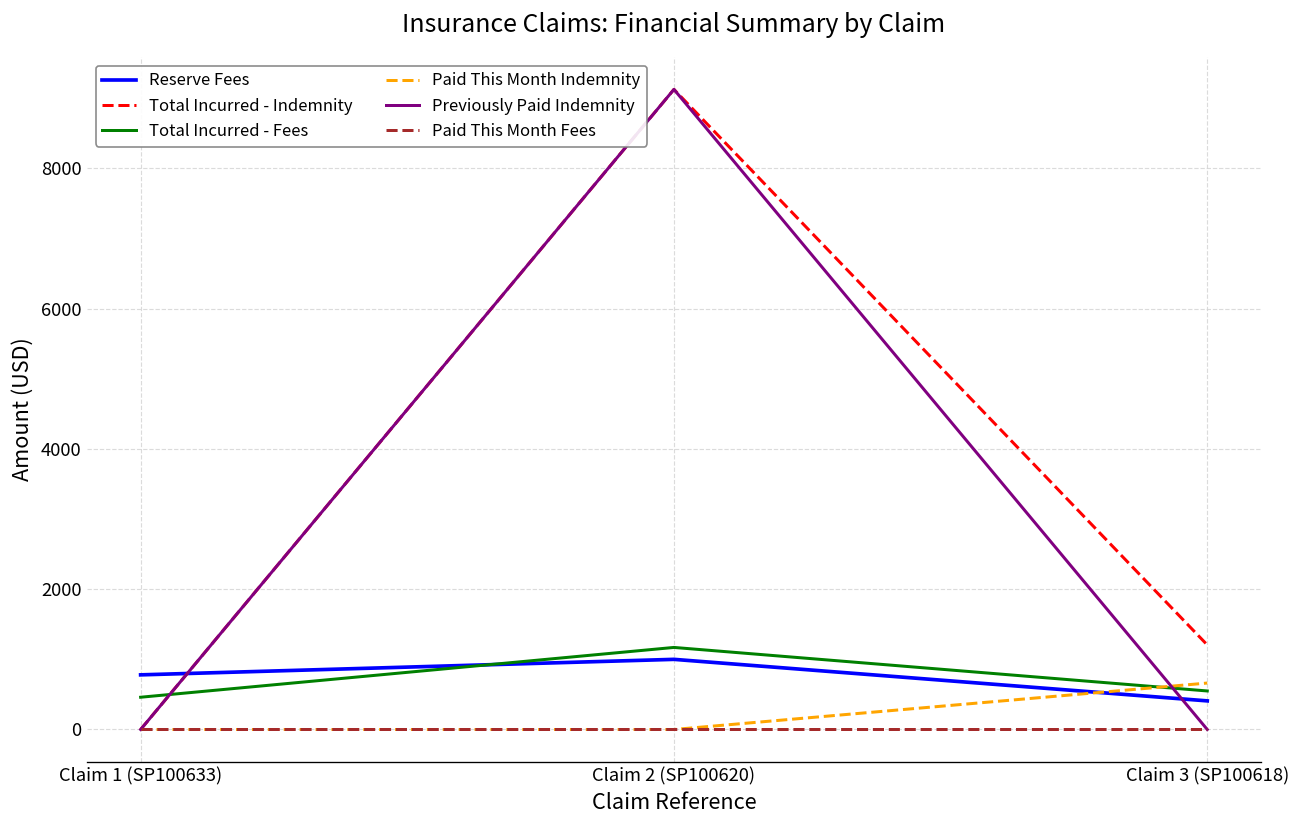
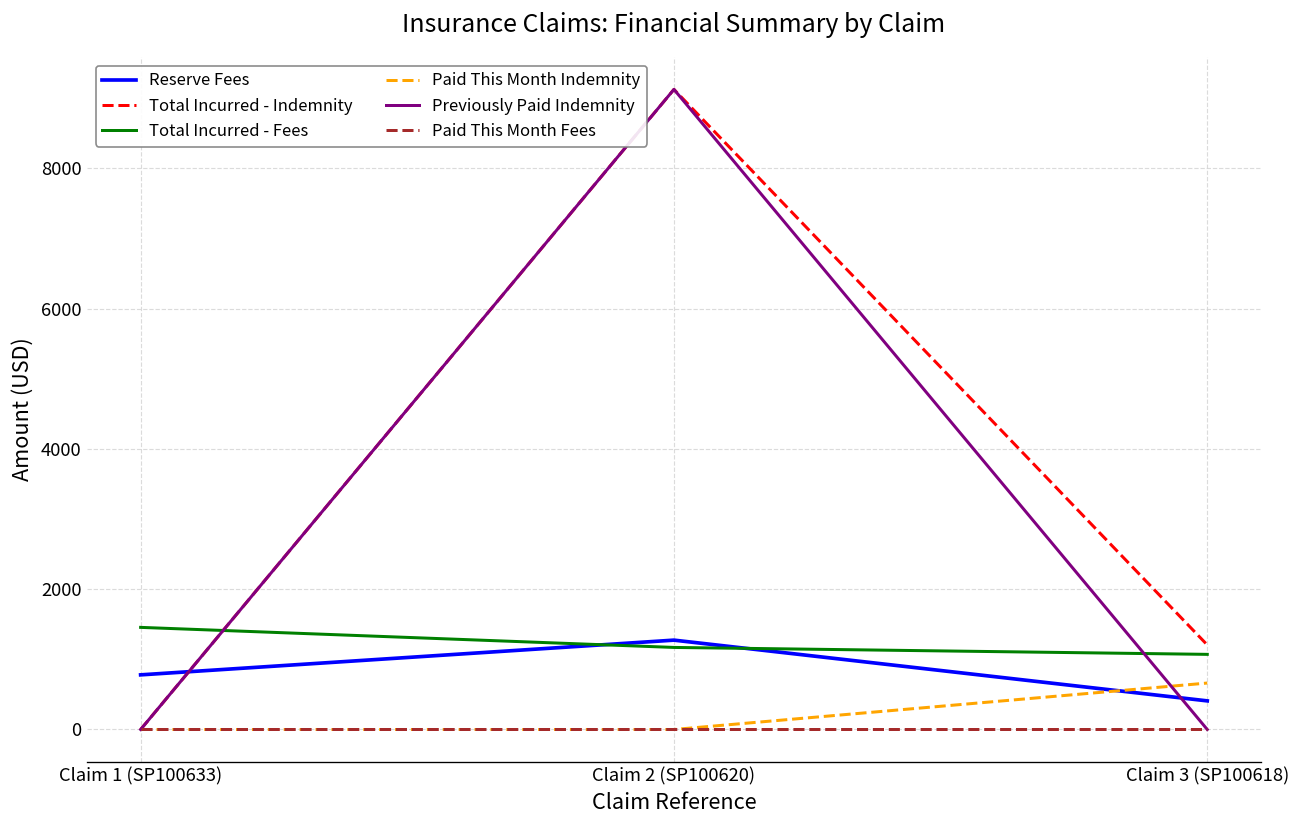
  {
    "Reserve Fees": {
      "Claim 1 (SP100633)": 800,
-     "Claim 2 (SP100620)": 1000,
+     "Claim 2 (SP100620)": 1300,
      "Claim 3 (SP100618)": 400
    },
    "Total Incurred - Indemnity": {
      "Claim 3 (SP100618)": 1200
    },
    "Total Incurred - Fees": {
-     "Claim 1 (SP100633)": 500,
+     "Claim 1 (SP100633)": 1500,
      "Claim 2 (SP100620)": 1200,
-     "Claim 3 (SP100618)": 500
+     "Claim 3 (SP100618)": 1100
    },
    "Paid This Month Indemnity": {
      "Claim 3 (SP100618)": 700
    }
  }
